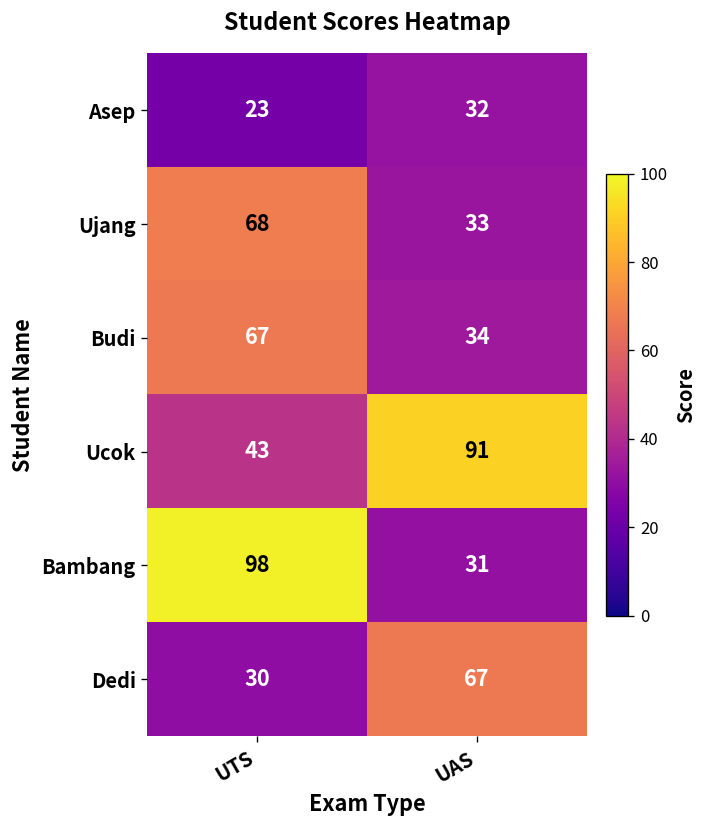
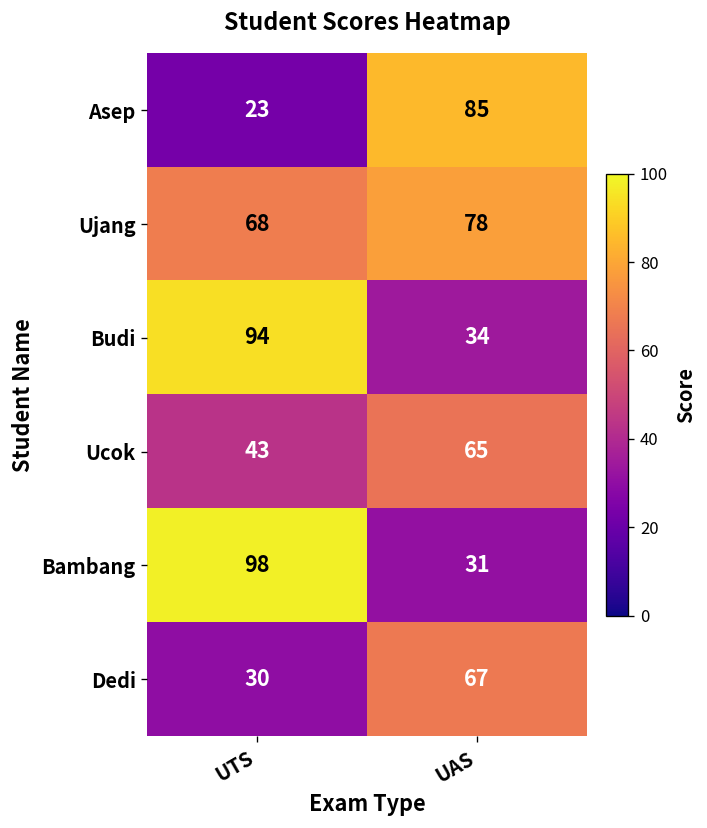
  {
    "Asep": {
      "UTS": 23,
-     "UAS": 32
+     "UAS": 85
    },
    "Ujang": {
      "UTS": 68,
-     "UAS": 33
+     "UAS": 78
    },
    "Budi": {
-     "UTS": 67,
+     "UTS": 94,
      "UAS": 34
    },
    "Ucok": {
      "UTS": 43,
-     "UAS": 91
+     "UAS": 65
    },
    "Bambang": {
      "UTS": 98,
      "UAS": 31
    },
    "Dedi": {
      "UTS": 30,
      "UAS": 67
    }
  }
